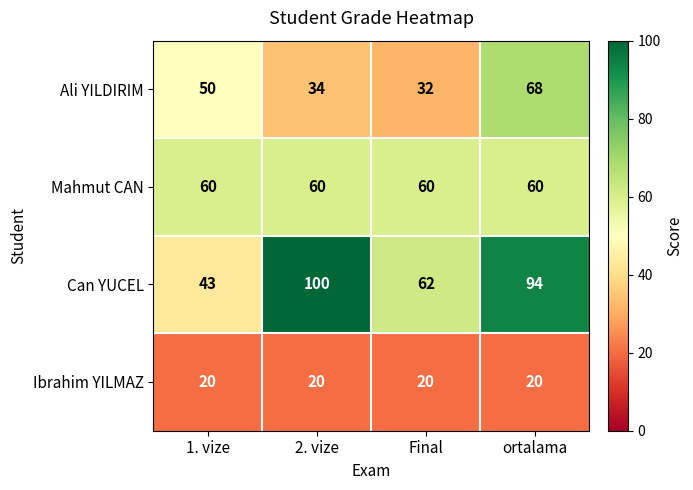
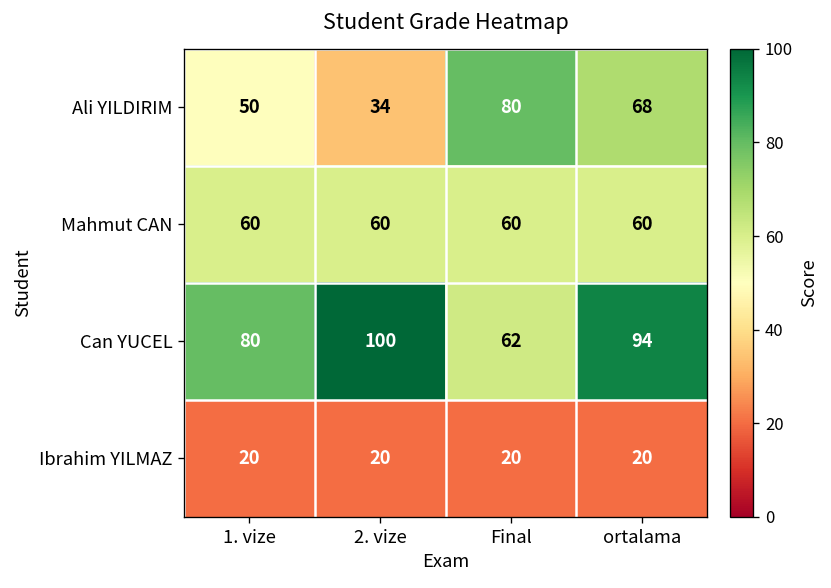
  {
    "Ali YILDIRIM": {
      "1. vize": 50,
      "2. vize": 34,
-     "Final": 32,
+     "Final": 80,
      "ortalama": 68
    },
    "Mahmut CAN": {
      "1. vize": 60,
      "2. vize": 60,
      "Final": 60,
      "ortalama": 60
    },
    "Can YUCEL": {
-     "1. vize": 43,
+     "1. vize": 80,
      "2. vize": 100,
      "Final": 62,
      "ortalama": 94
    },
    "Ibrahim YILMAZ": {
      "1. vize": 20,
      "2. vize": 20,
      "Final": 20,
      "ortalama": 20
    }
  }
